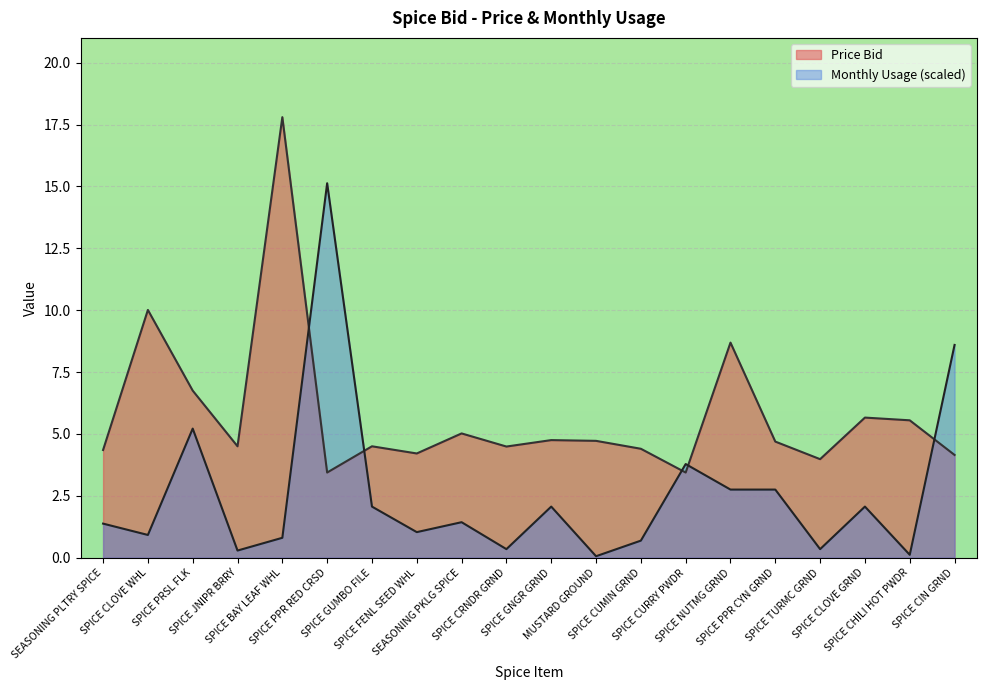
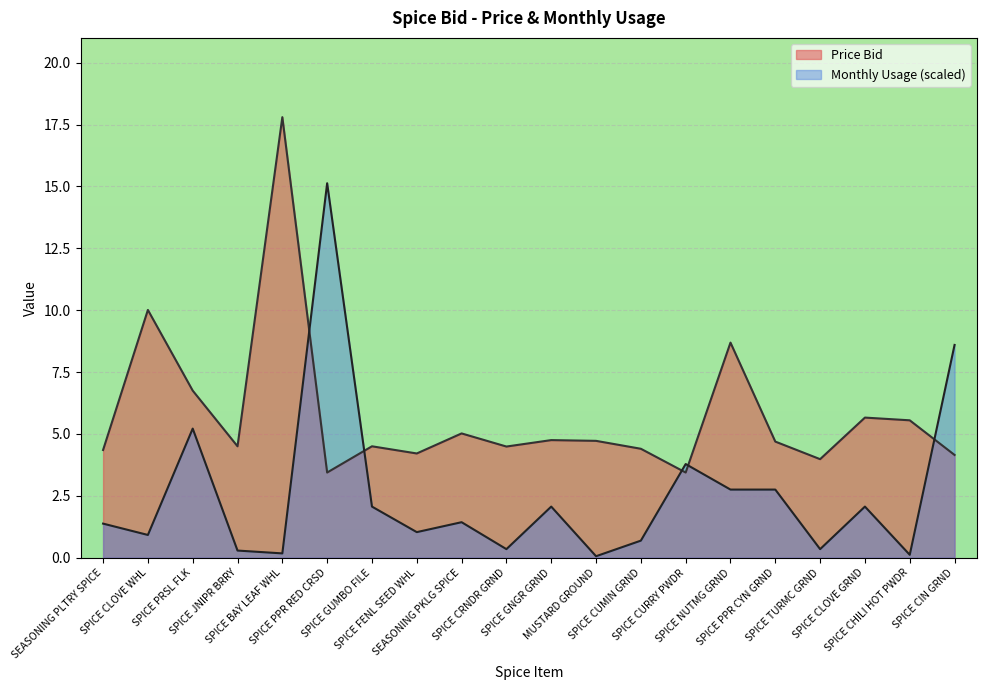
  {
    "Price Bid": {
      "SEASONING PLTRY SPICE": 4.4,
      "SPICE CLOVE WHL": 10.0,
      "SPICE PRSL FLK": 6.8,
      "SPICE JNIPR BRRY": 4.5,
      "SPICE BAY LEAF WHL": 17.8,
      "SPICE PPR RED CRSD": 3.4,
      "SPICE GUMBO FILE": 4.5,
      "SPICE FENL SEED WHL": 4.2,
      "SEASONING PKLG SPICE": 5.0,
      "SPICE CRNDR GRND": 4.5,
      "SPICE GNGR GRND": 4.8,
      "MUSTARD GROUND": 4.7,
      "SPICE CUMIN GRND": 4.4,
      "SPICE CURRY PWDR": 3.4,
      "SPICE NUTMG GRND": 8.7,
      "SPICE PPR CYN GRND": 4.7,
      "SPICE TURMC GRND": 4.0,
      "SPICE CLOVE GRND": 5.7,
      "SPICE CHILI HOT PWDR": 5.6,
      "SPICE CIN GRND": 4.2
    },
    "Monthly Usage (scaled)": {
      "SEASONING PLTRY SPICE": 1.4,
      "SPICE CLOVE WHL": 0.9,
      "SPICE PRSL FLK": 5.2,
      "SPICE JNIPR BRRY": 0.3,
-     "SPICE BAY LEAF WHL": 0.8,
+     "SPICE BAY LEAF WHL": 0.2,
      "SPICE PPR RED CRSD": 15.1,
      "SPICE GUMBO FILE": 2.1,
      "SPICE FENL SEED WHL": 1.0,
      "SEASONING PKLG SPICE": 1.4,
      "SPICE CRNDR GRND": 0.3,
      "SPICE GNGR GRND": 2.1,
      "MUSTARD GROUND": 0.1,
      "SPICE CUMIN GRND": 0.7,
      "SPICE CURRY PWDR": 3.8,
      "SPICE NUTMG GRND": 2.8,
      "SPICE PPR CYN GRND": 2.8,
      "SPICE TURMC GRND": 0.3,
      "SPICE CLOVE GRND": 2.1,
      "SPICE CHILI HOT PWDR": 0.1,
      "SPICE CIN GRND": 8.6
    }
  }
